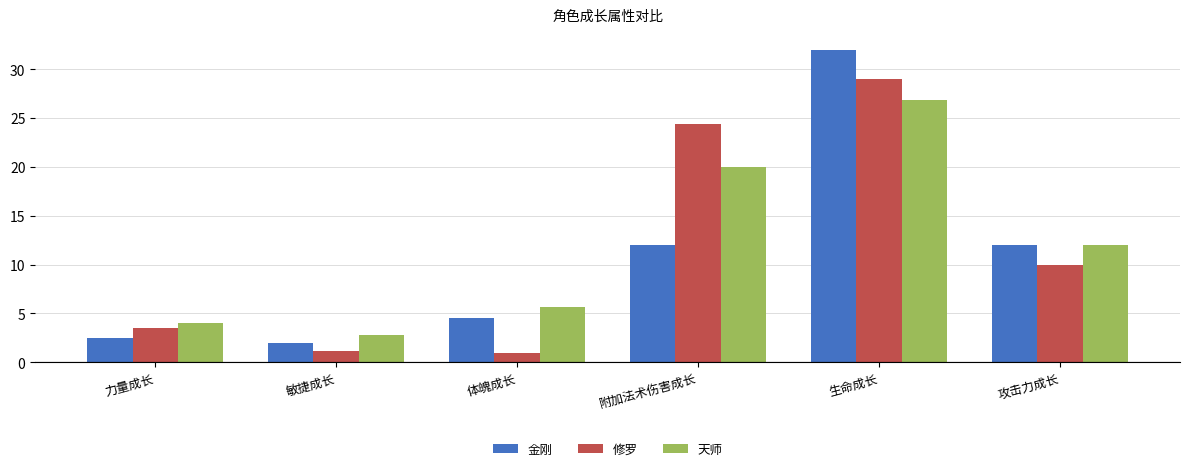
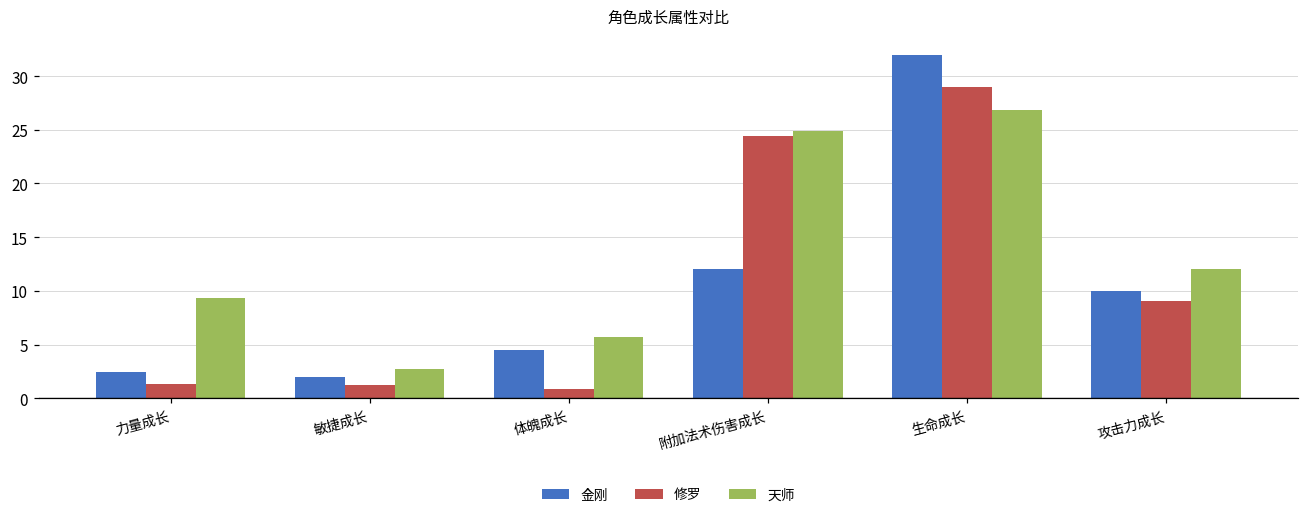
  {
    "金刚": {
      "力量成长": 3,
      "敏捷成长": 2,
      "体魄成长": 5,
      "附加法术伤害成长": 12,
      "生命成长": 32,
-     "攻击力成长": 12
+     "攻击力成长": 10
    },
    "修罗": {
-     "力量成长": 4,
+     "力量成长": 1,
      "敏捷成长": 1,
      "体魄成长": 1,
      "附加法术伤害成长": 24,
      "生命成长": 29,
-     "攻击力成长": 10
+     "攻击力成长": 9
    },
    "天师": {
-     "力量成长": 4,
+     "力量成长": 9,
      "敏捷成长": 3,
      "体魄成长": 6,
-     "附加法术伤害成长": 20,
+     "附加法术伤害成长": 25,
      "生命成长": 27,
      "攻击力成长": 12
    }
  }
